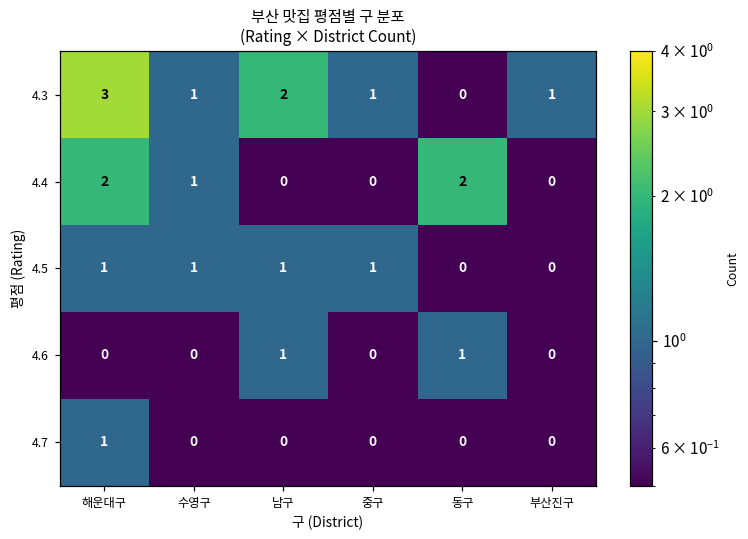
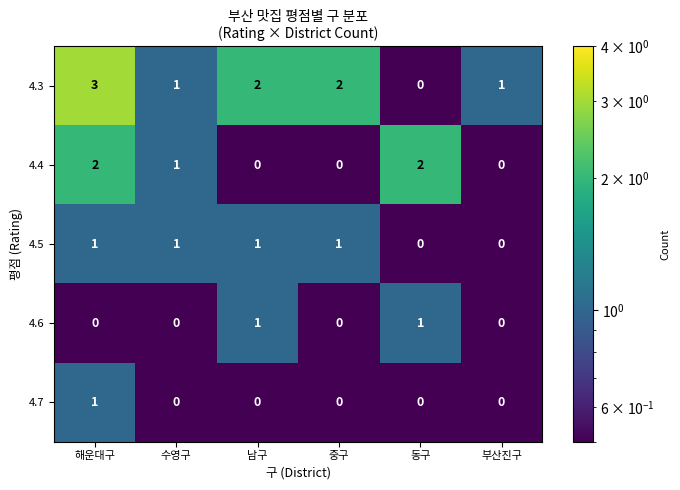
  {
    "4.3": {
      "해운대구": 3,
      "수영구": 1,
      "남구": 2,
-     "중구": 1,
+     "중구": 2,
      "동구": 0,
      "부산진구": 1
    },
    "4.4": {
      "해운대구": 2,
      "수영구": 1,
      "남구": 0,
      "중구": 0,
      "동구": 2,
      "부산진구": 0
    },
    "4.5": {
      "해운대구": 1,
      "수영구": 1,
      "남구": 1,
      "중구": 1,
      "동구": 0,
      "부산진구": 0
    },
    "4.6": {
      "해운대구": 0,
      "수영구": 0,
      "남구": 1,
      "중구": 0,
      "동구": 1,
      "부산진구": 0
    },
    "4.7": {
      "해운대구": 1,
      "수영구": 0,
      "남구": 0,
      "중구": 0,
      "동구": 0,
      "부산진구": 0
    }
  }
